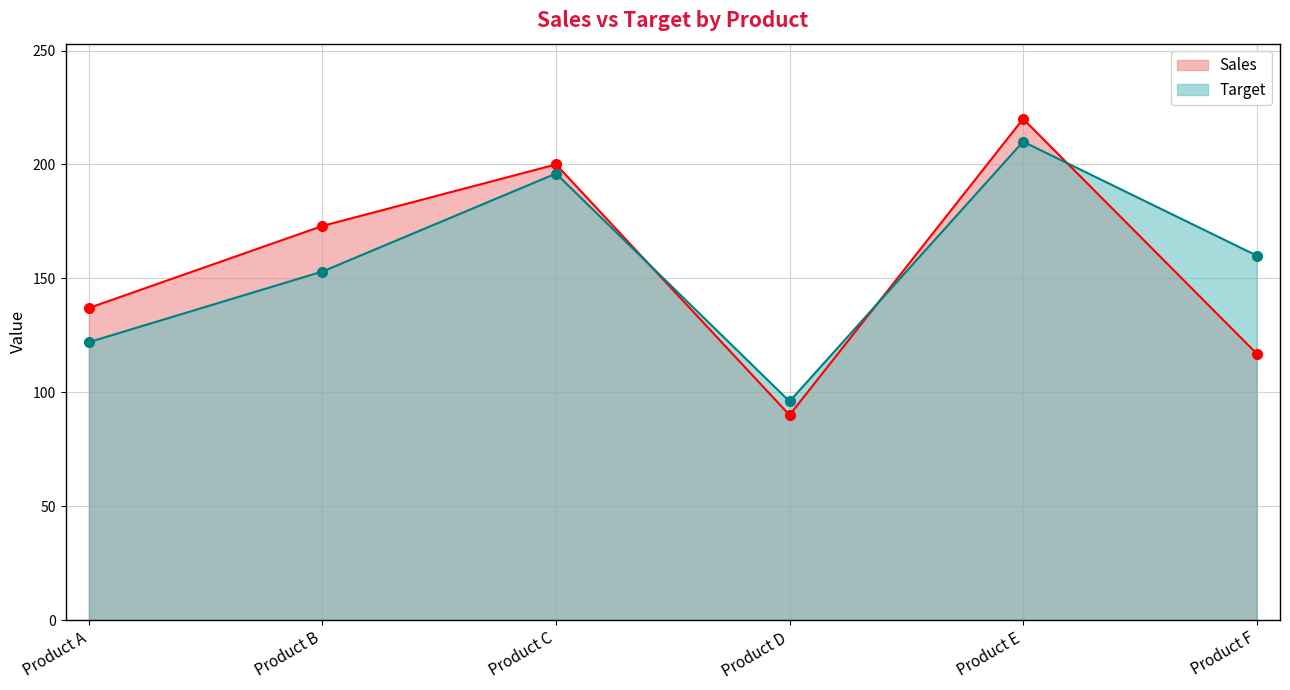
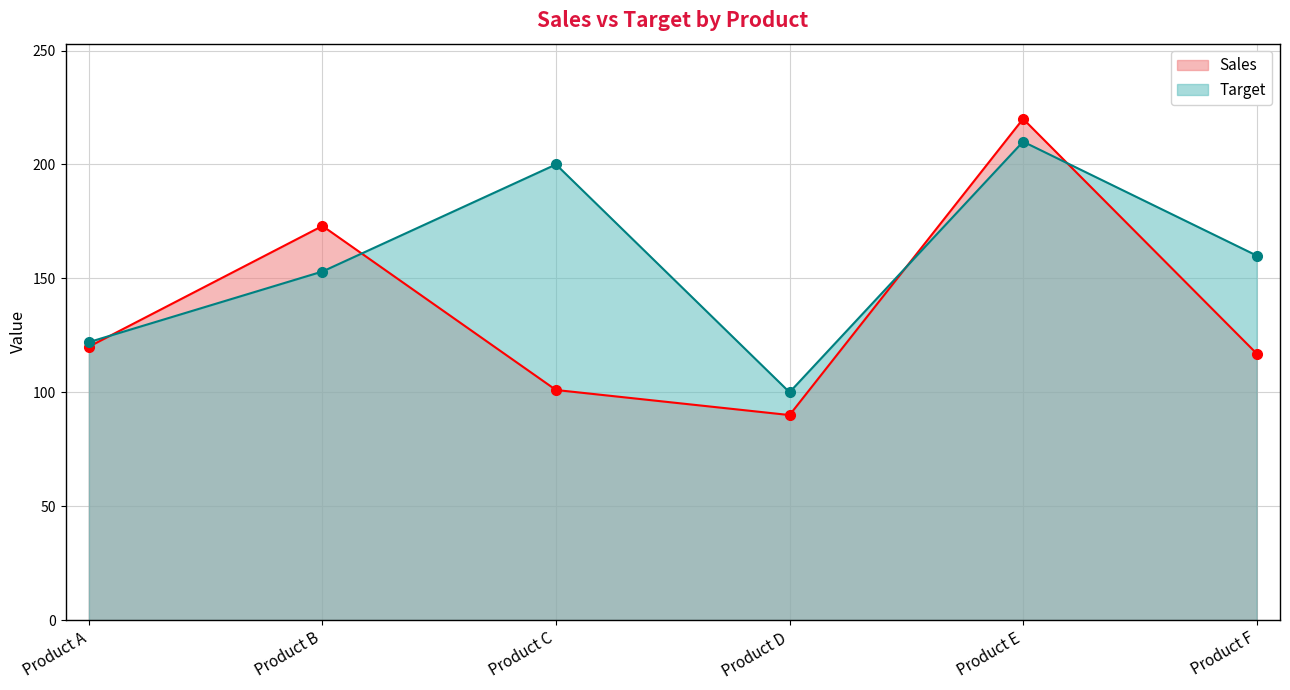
  {
    "Sales": {
-     "Product A": 137,
+     "Product A": 120,
      "Product B": 173,
-     "Product C": 200,
+     "Product C": 101,
      "Product D": 90,
      "Product E": 220,
      "Product F": 117
    },
    "Target": {
      "Product A": 122,
      "Product B": 153,
-     "Product C": 196,
-     "Product D": 96,
+     "Product C": 200,
+     "Product D": 100,
      "Product E": 210,
      "Product F": 160
    }
  }
